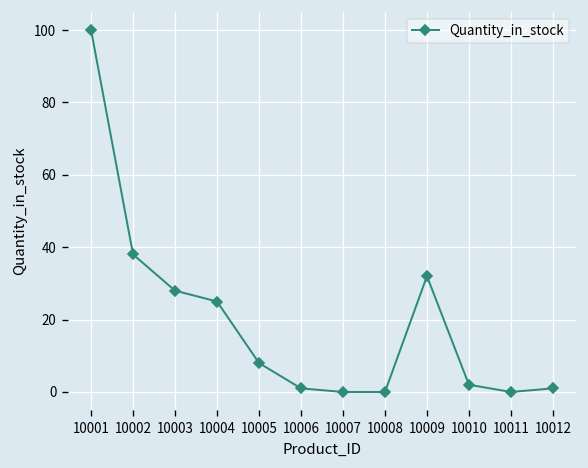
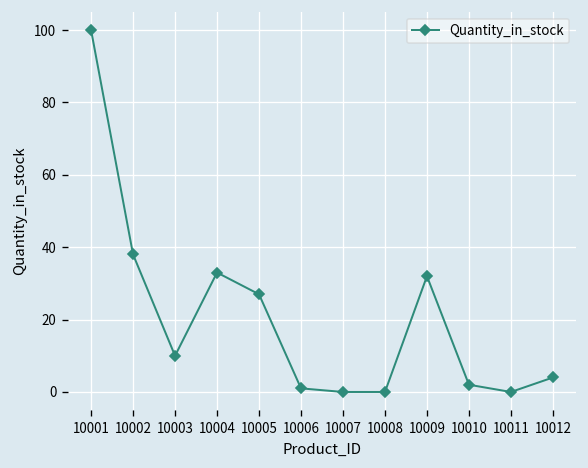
  {
    "10001": 100,
    "10002": 38,
-   "10003": 28,
-   "10004": 25,
-   "10005": 8,
+   "10003": 10,
+   "10004": 33,
+   "10005": 27,
    "10006": 1,
    "10007": 0,
    "10008": 0,
    "10009": 32,
    "10010": 2,
    "10011": 0,
-   "10012": 1
+   "10012": 4
  }
